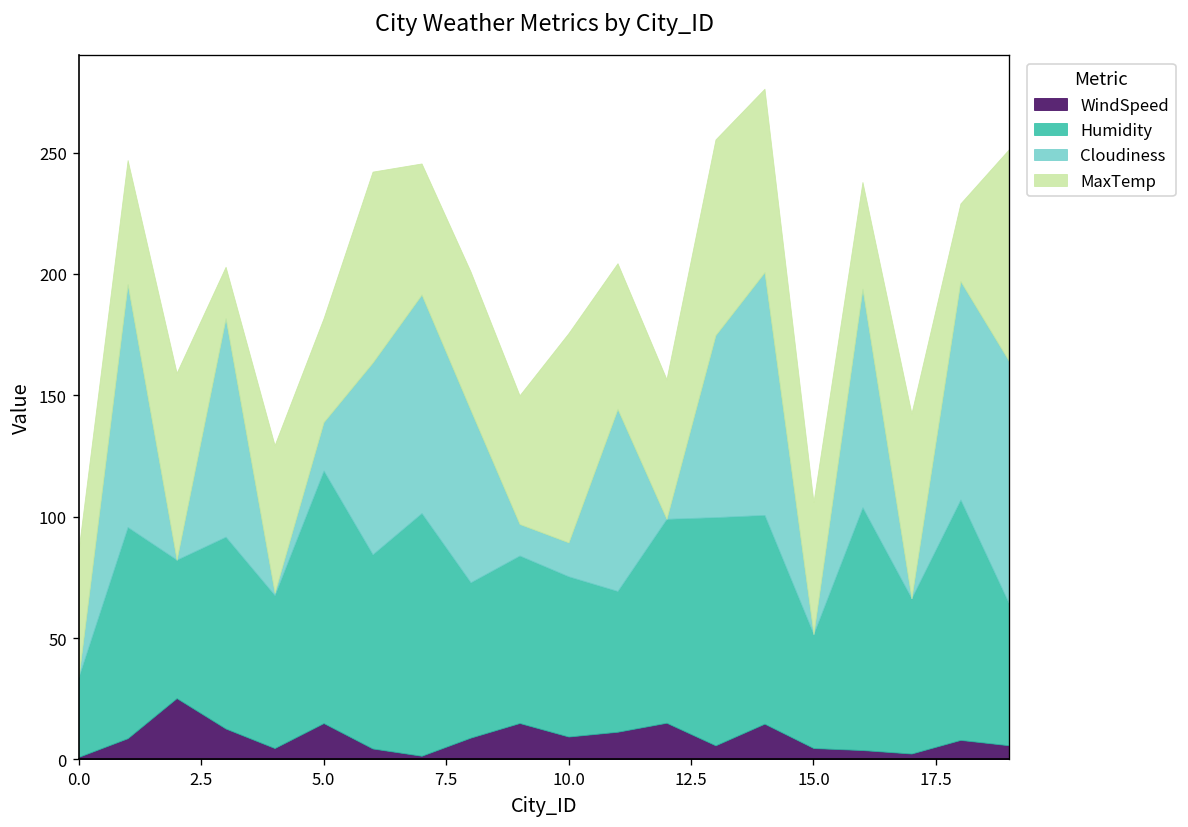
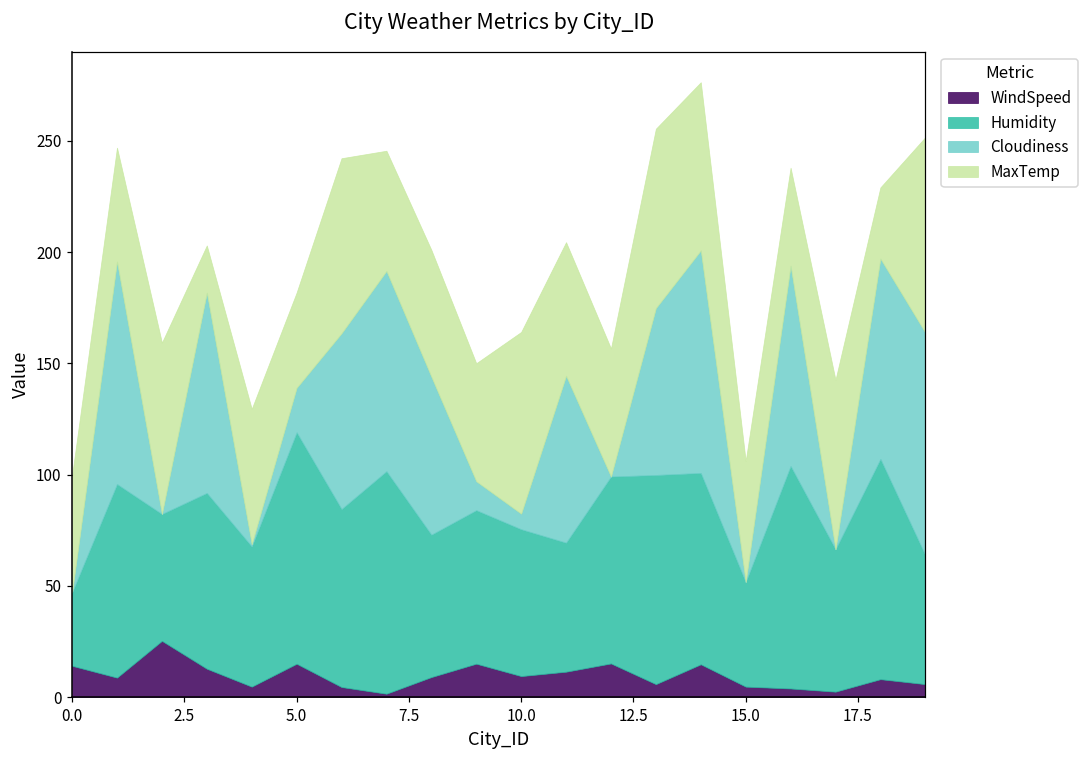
  {
    "WindSpeed": {
-     "0.0": 1,
+     "0.0": 14,
      "5.0": 15,
      "10.0": 9,
      "15.0": 5
    },
    "Humidity": {
      "5.0": 104,
      "10.0": 66
    },
    "Cloudiness": {
      "5.0": 20,
-     "10.0": 14
+     "10.0": 7
    },
    "MaxTemp": {
      "0.0": 53,
      "5.0": 43,
-     "10.0": 86,
+     "10.0": 82,
      "15.0": 54
    }
  }
